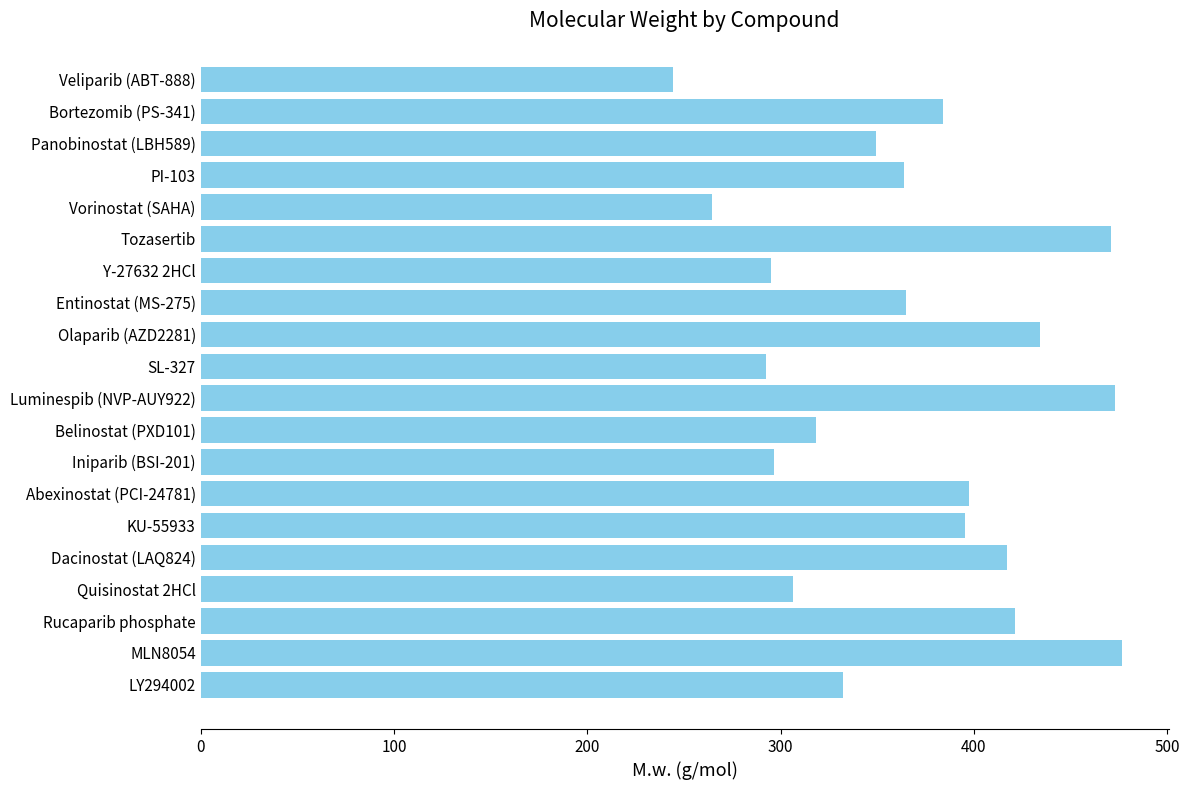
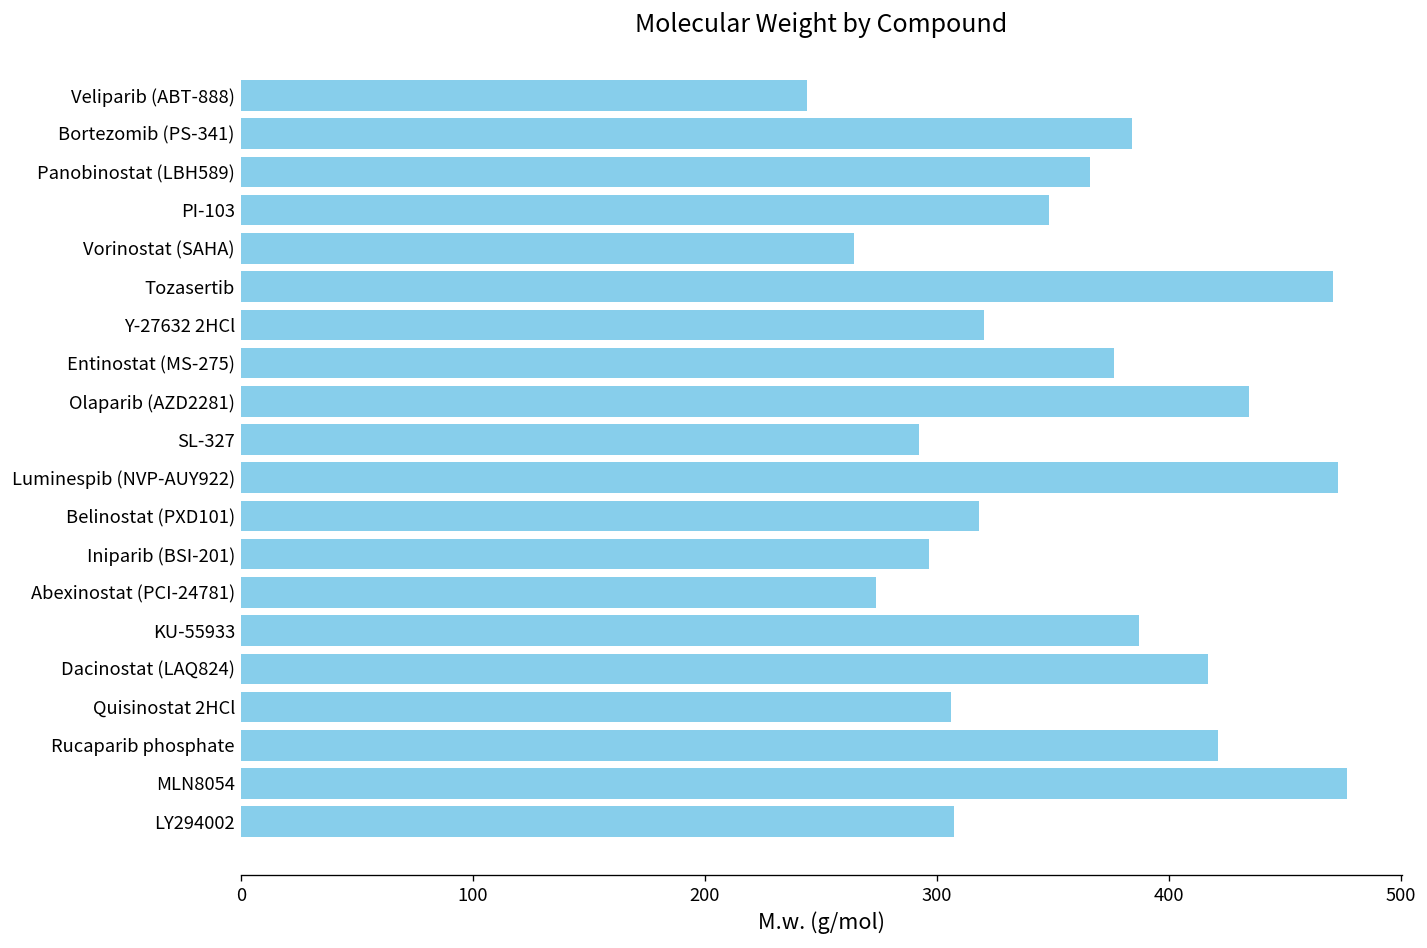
  {
    "Veliparib (ABT-888)": 244,
    "Bortezomib (PS-341)": 384,
-   "Panobinostat (LBH589)": 349,
-   "PI-103": 364,
+   "Panobinostat (LBH589)": 366,
+   "PI-103": 348,
    "Vorinostat (SAHA)": 264,
    "Tozasertib": 471,
-   "Y-27632 2HCl": 295,
-   "Entinostat (MS-275)": 365,
+   "Y-27632 2HCl": 320,
+   "Entinostat (MS-275)": 376,
    "Olaparib (AZD2281)": 434,
    "SL-327": 293,
    "Luminespib (NVP-AUY922)": 473,
    "Belinostat (PXD101)": 318,
    "Iniparib (BSI-201)": 297,
-   "Abexinostat (PCI-24781)": 397,
-   "KU-55933": 395,
+   "Abexinostat (PCI-24781)": 274,
+   "KU-55933": 387,
    "Dacinostat (LAQ824)": 417,
    "Quisinostat 2HCl": 306,
    "Rucaparib phosphate": 421,
    "MLN8054": 477,
-   "LY294002": 332
+   "LY294002": 307
  }
